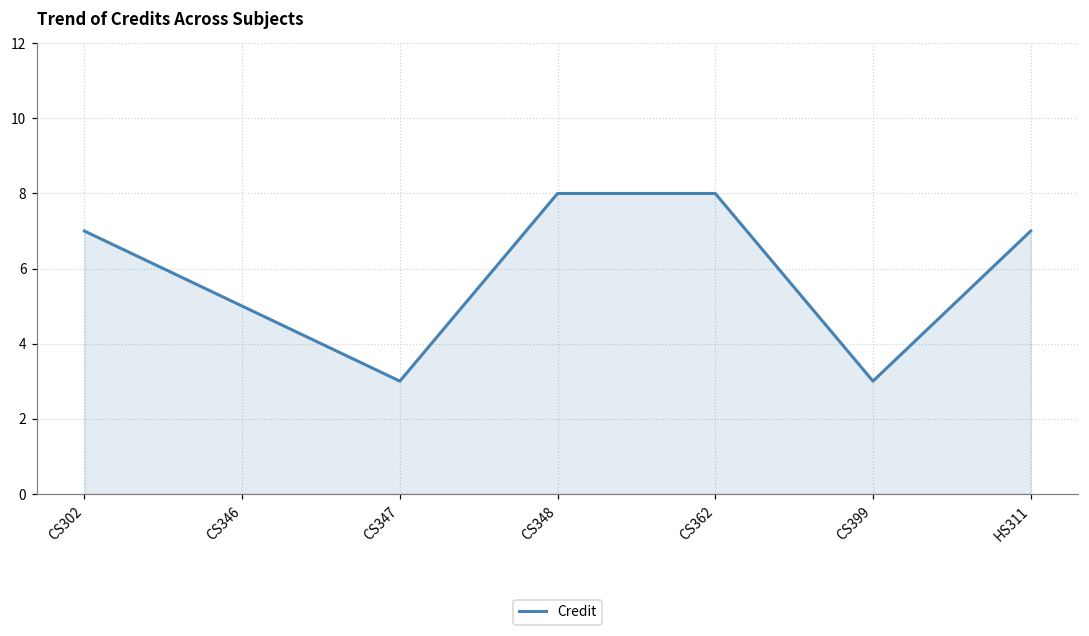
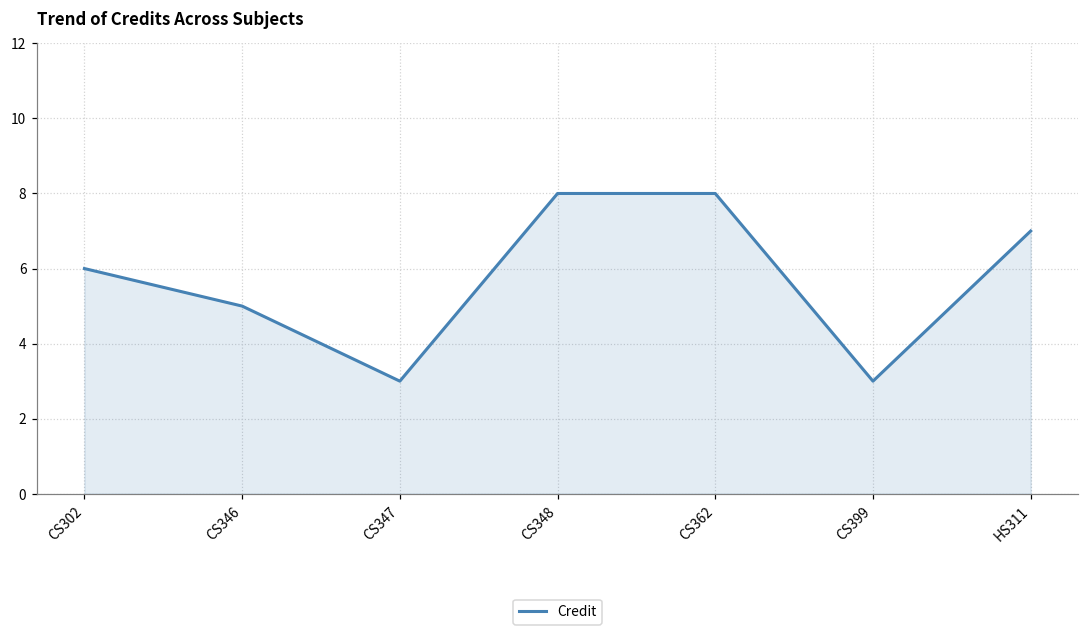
  {
-   "CS302": 7,
+   "CS302": 6,
    "CS346": 5,
    "CS347": 3,
    "CS348": 8,
    "CS362": 8,
    "CS399": 3,
    "HS311": 7
  }
